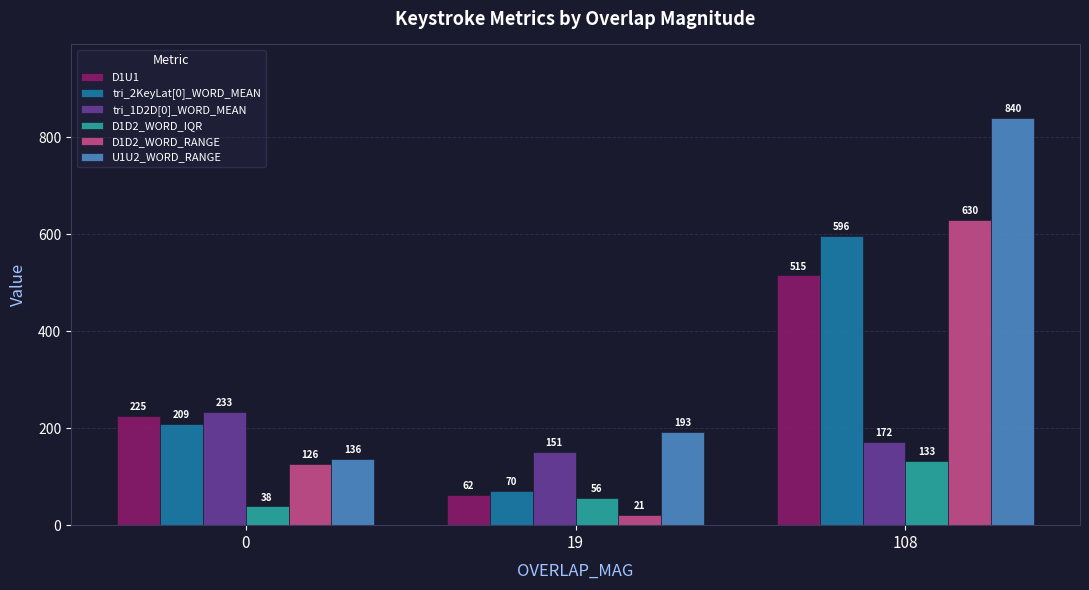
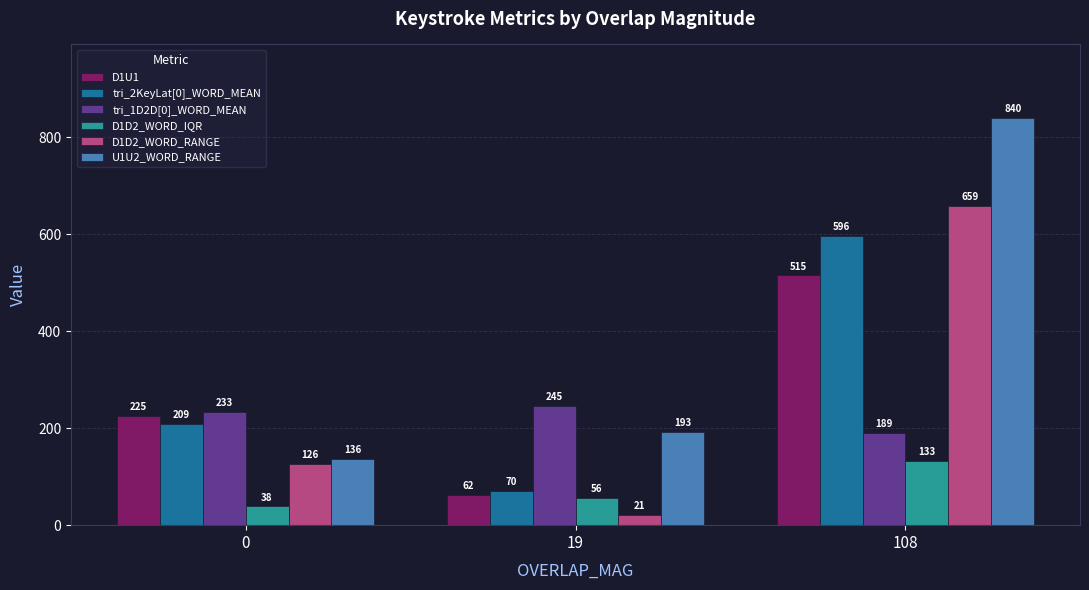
  {
    "D1U1": {
      "0": 225,
      "19": 62,
      "108": 515
    },
    "tri_1D2D[0]_WORD_MEAN": {
      "0": 233,
-     "19": 151,
-     "108": 172
+     "19": 245,
+     "108": 189
    },
    "D1D2_WORD_RANGE": {
      "0": 126,
      "19": 21,
-     "108": 630
+     "108": 659
    }
  }
